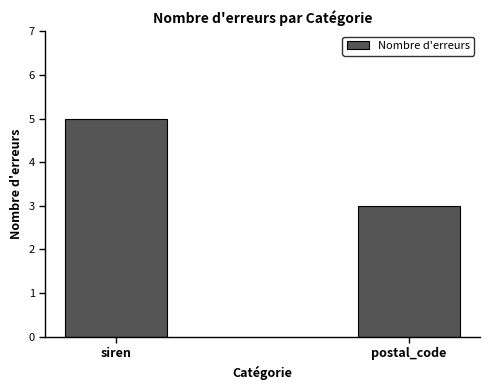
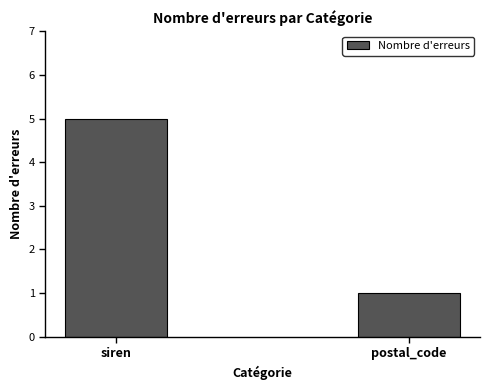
  {
    "siren": 5,
-   "postal_code": 3
+   "postal_code": 1
  }
